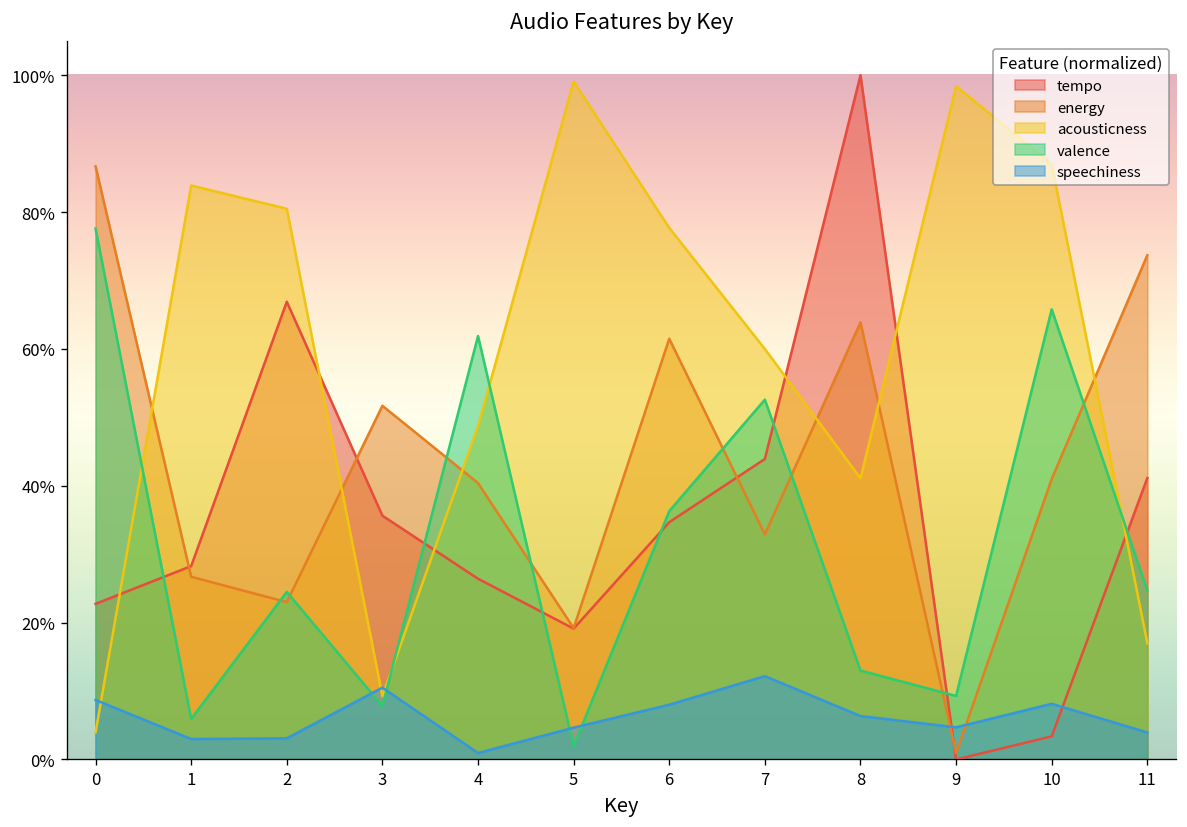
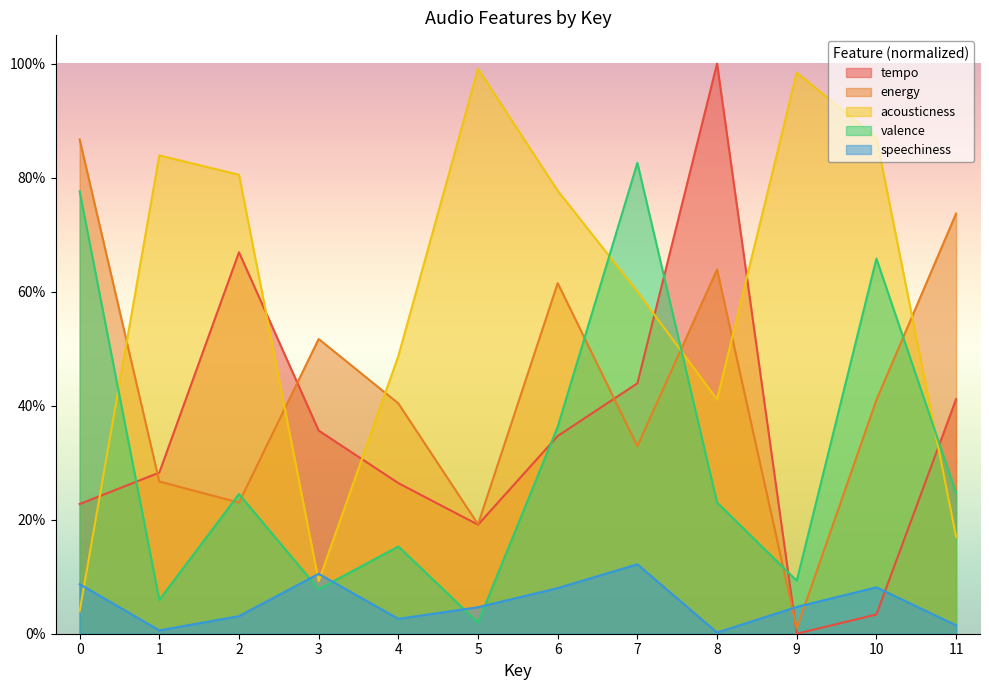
  {
    "valence": {
      "0": "78%",
      "1": "6%",
      "2": "25%",
      "3": "8%",
-     "4": "62%",
+     "4": "15%",
      "5": "2%",
      "6": "36%",
-     "7": "53%",
-     "8": "13%",
+     "7": "83%",
+     "8": "23%",
      "9": "9%",
      "10": "66%",
      "11": "25%"
    },
    "speechiness": {
      "0": "9%",
-     "1": "3%",
+     "1": "1%",
      "2": "3%",
      "3": "11%",
-     "4": "1%",
+     "4": "3%",
      "5": "5%",
      "6": "8%",
      "7": "12%",
-     "8": "6%",
+     "8": "0%",
      "9": "5%",
      "10": "8%",
-     "11": "4%"
+     "11": "1%"
    }
  }
